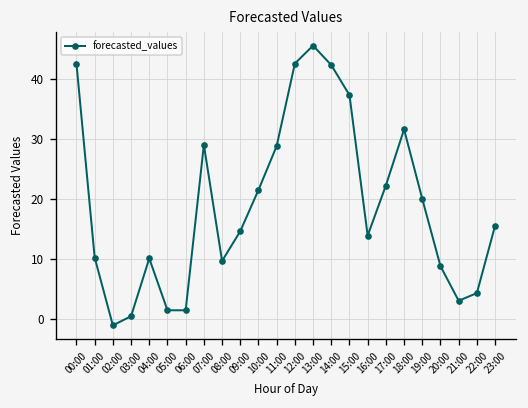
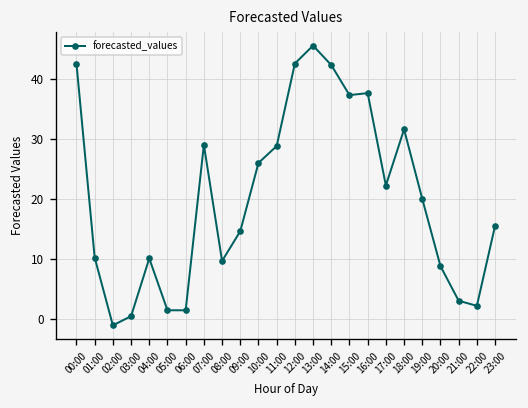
  {
    "00:00": 43,
    "01:00": 10,
    "02:00": -1,
    "03:00": 0,
    "04:00": 10,
    "05:00": 1,
    "06:00": 1,
    "07:00": 29,
    "08:00": 10,
    "09:00": 15,
-   "10:00": 21,
+   "10:00": 26,
    "11:00": 29,
    "12:00": 43,
    "13:00": 46,
    "14:00": 42,
    "15:00": 37,
-   "16:00": 14,
+   "16:00": 38,
    "17:00": 22,
    "18:00": 32,
    "19:00": 20,
    "20:00": 9,
    "21:00": 3,
-   "22:00": 4,
+   "22:00": 2,
    "23:00": 16
  }
